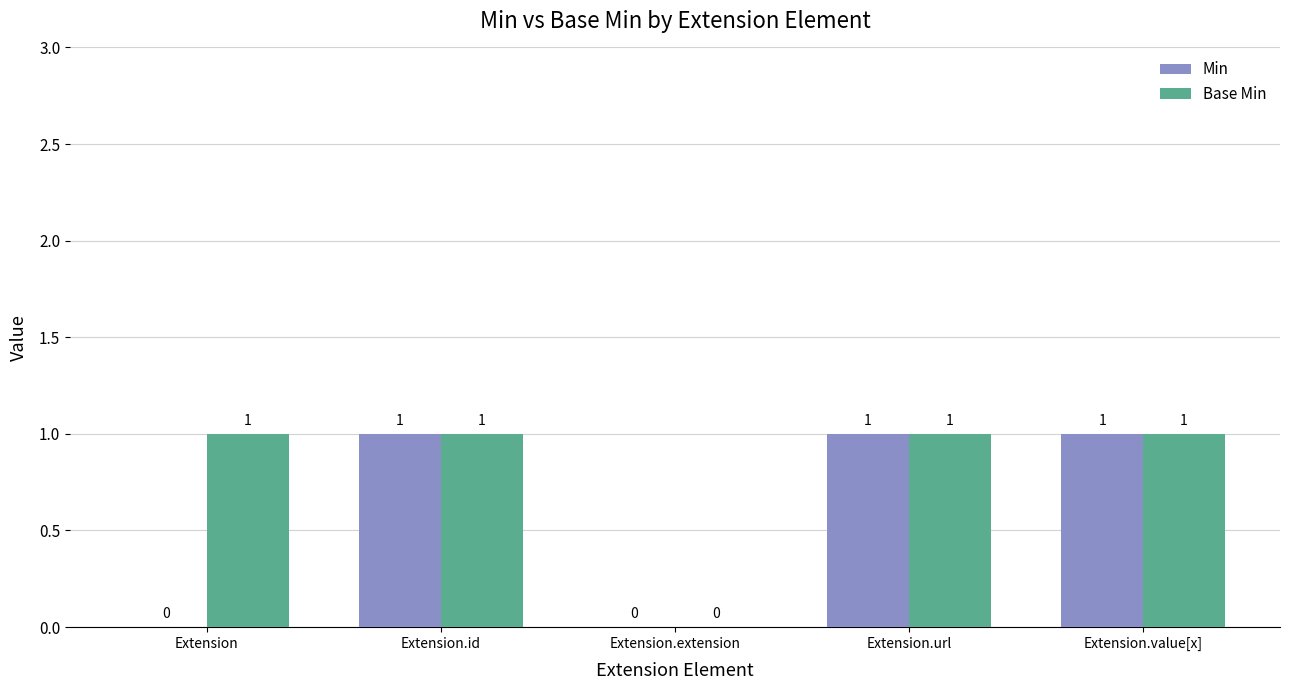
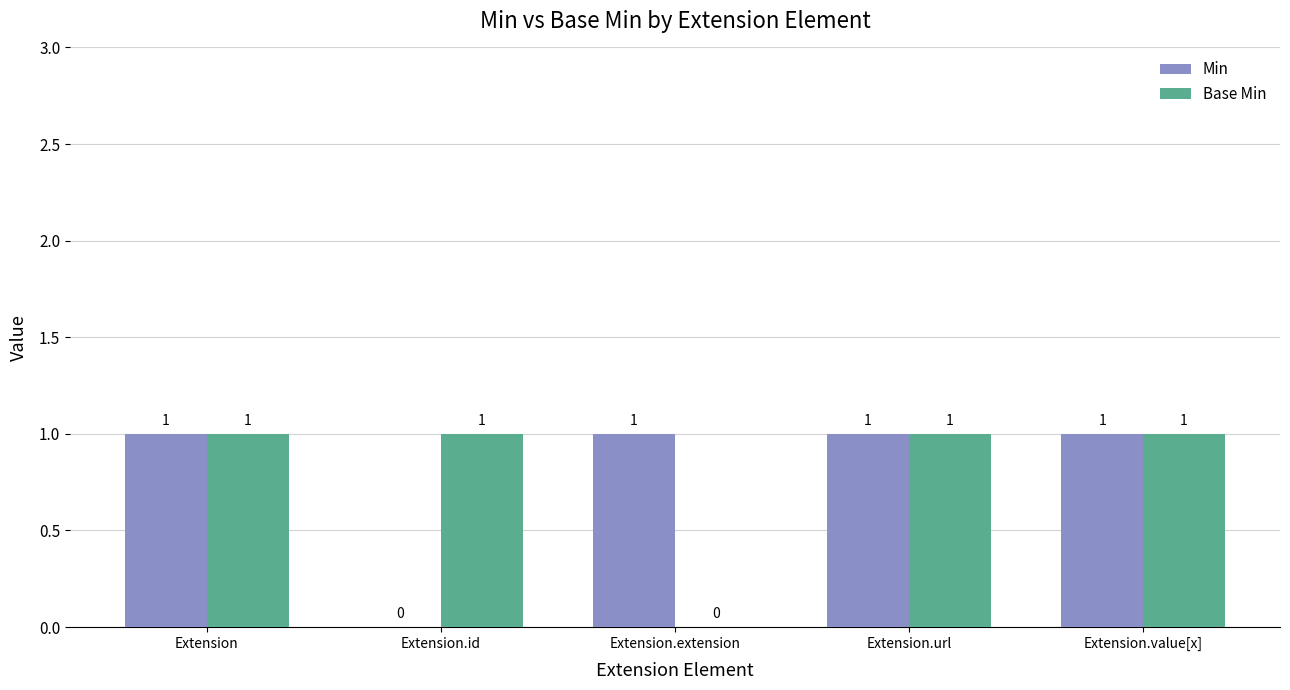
  {
    "Min": {
-     "Extension": 0,
-     "Extension.id": 1,
-     "Extension.extension": 0,
+     "Extension": 1,
+     "Extension.id": 0,
+     "Extension.extension": 1,
      "Extension.url": 1,
      "Extension.value[x]": 1
    },
    "Base Min": {
      "Extension": 1,
      "Extension.id": 1,
      "Extension.extension": 0,
      "Extension.url": 1,
      "Extension.value[x]": 1
    }
  }
